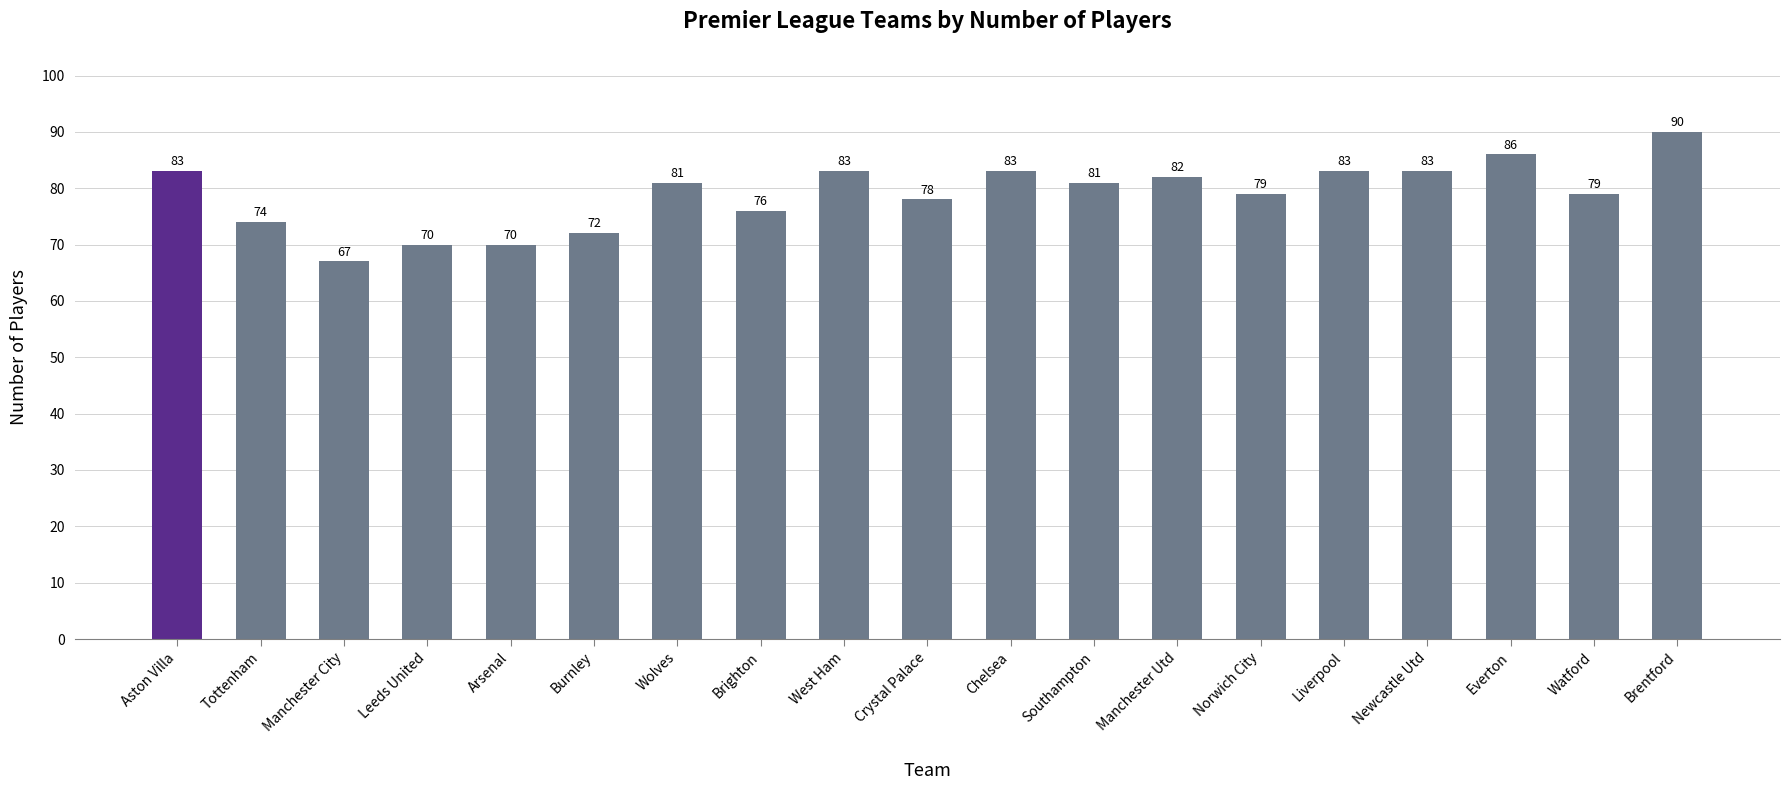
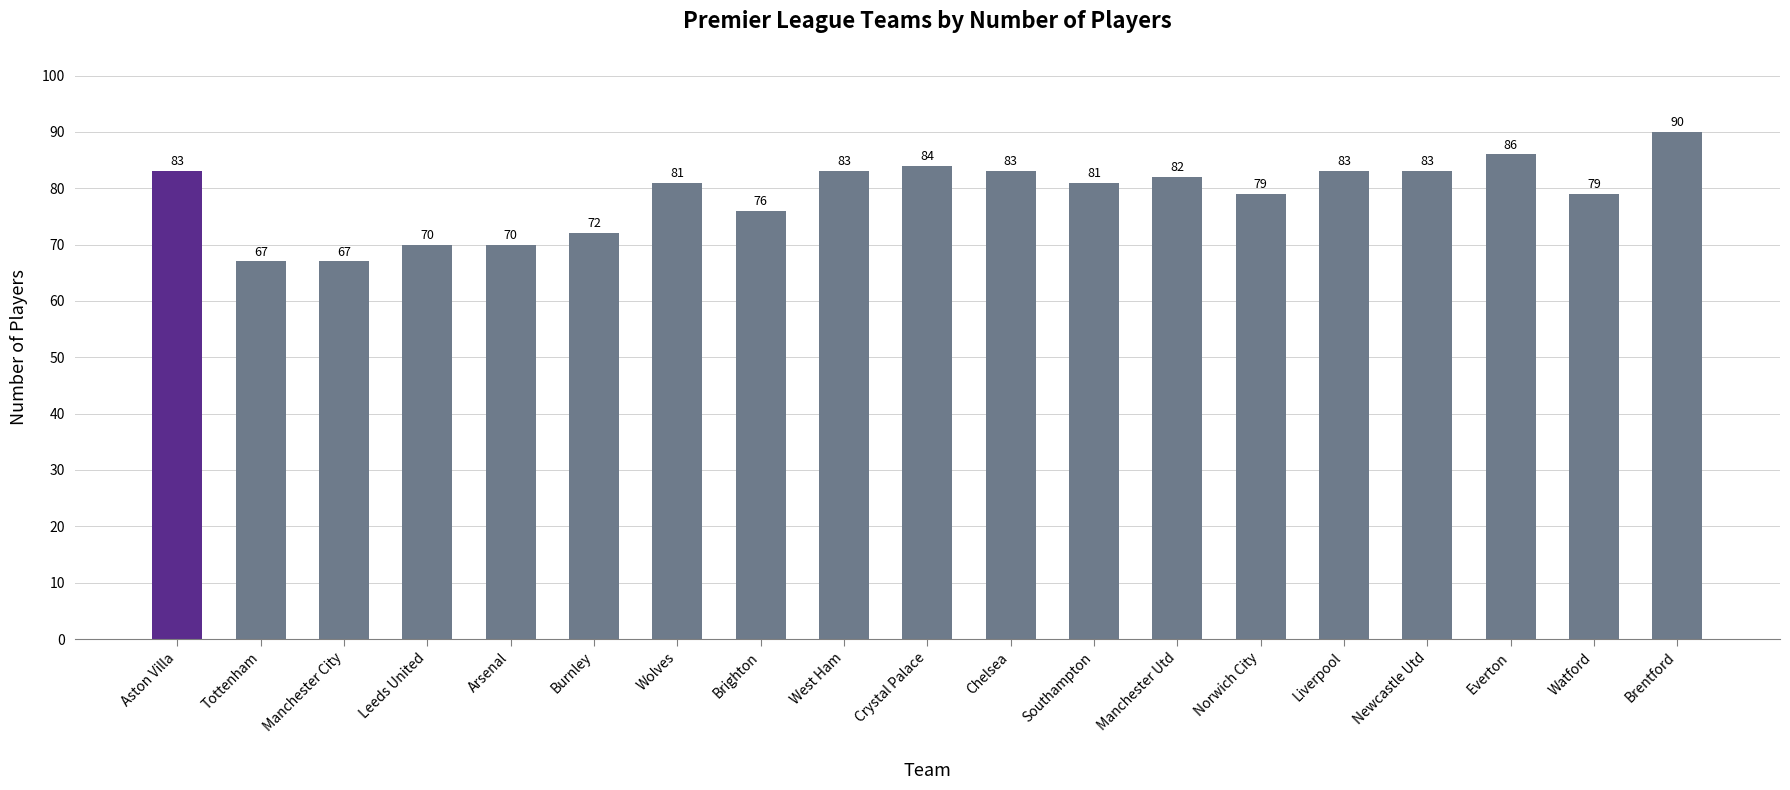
  {
    "Aston Villa": 83,
-   "Tottenham": 74,
+   "Tottenham": 67,
    "Manchester City": 67,
    "Leeds United": 70,
    "Arsenal": 70,
    "Burnley": 72,
    "Wolves": 81,
    "Brighton": 76,
    "West Ham": 83,
-   "Crystal Palace": 78,
+   "Crystal Palace": 84,
    "Chelsea": 83,
    "Southampton": 81,
    "Manchester Utd": 82,
    "Norwich City": 79,
    "Liverpool": 83,
    "Newcastle Utd": 83,
    "Everton": 86,
    "Watford": 79,
    "Brentford": 90
  }
